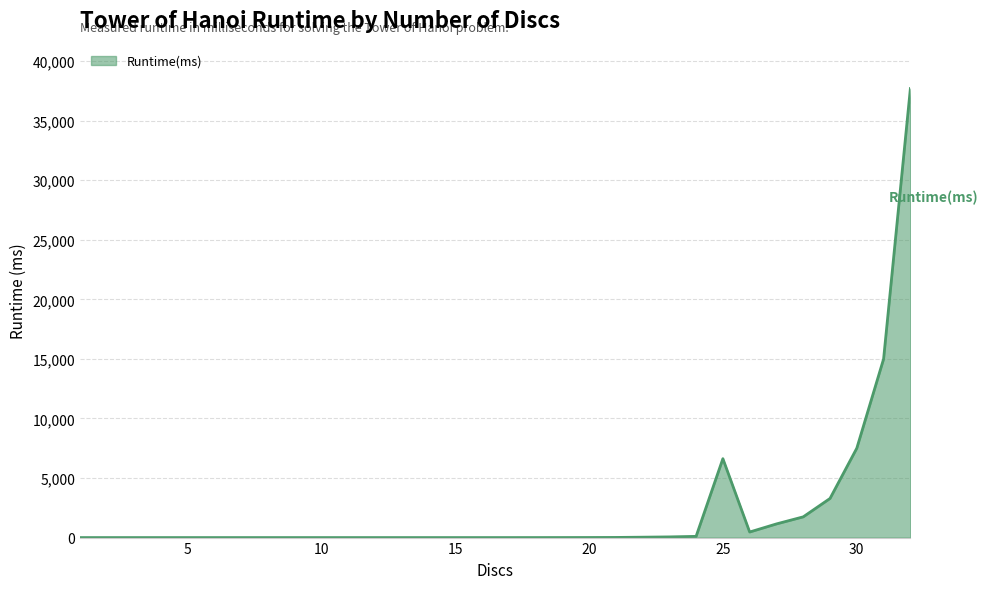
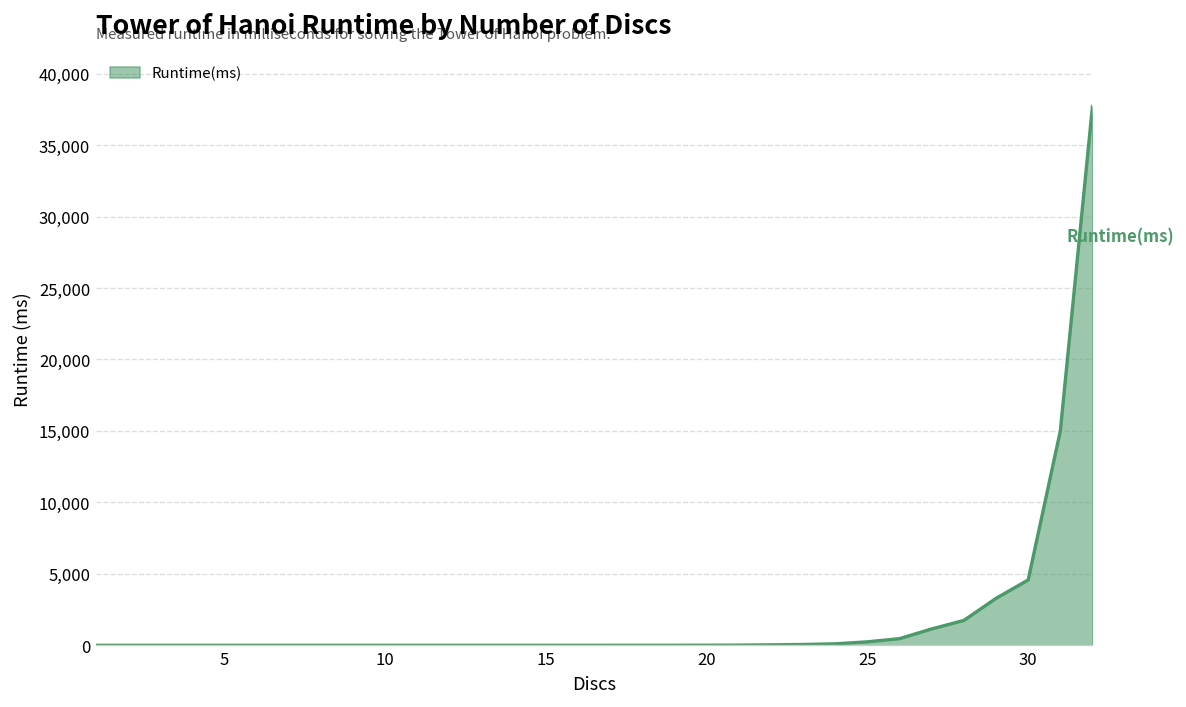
  {
    "5": "0",
    "10": "0",
    "15": "0",
    "20": "0",
-   "25": "6,600",
-   "30": "7,500"
+   "25": "200",
+   "30": "4,600"
  }
